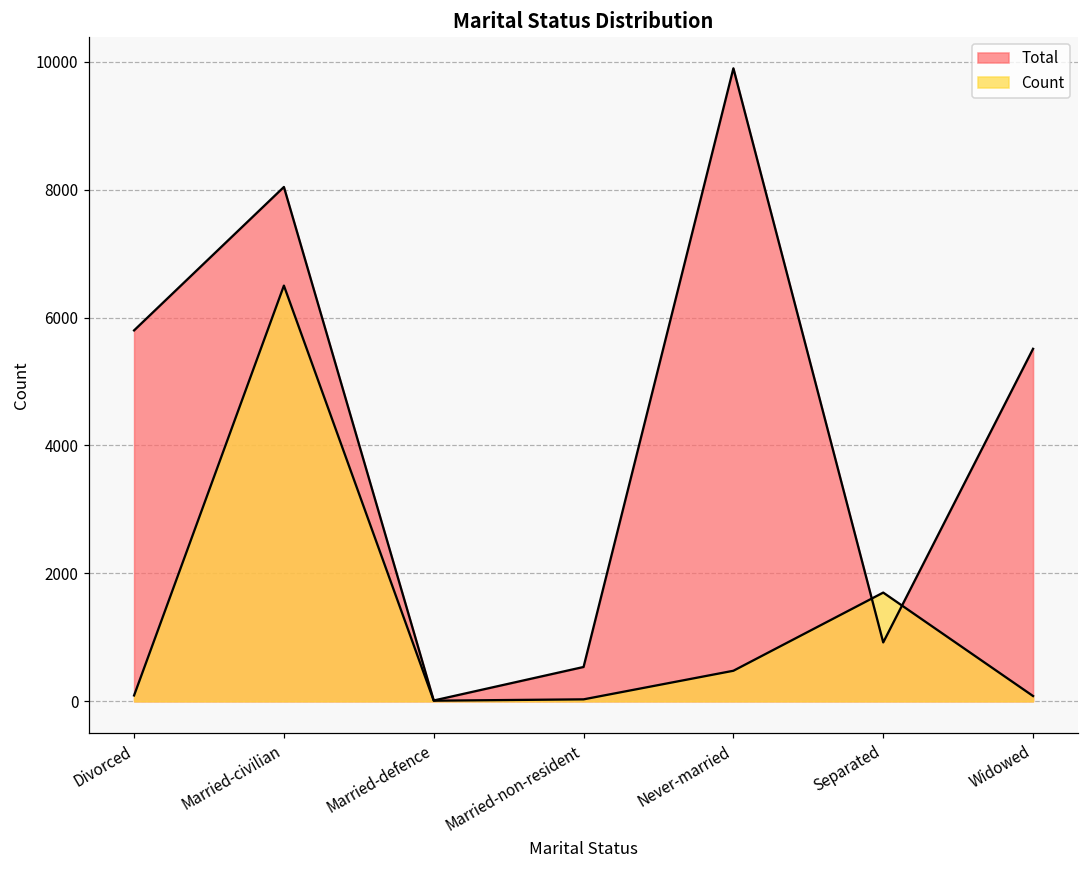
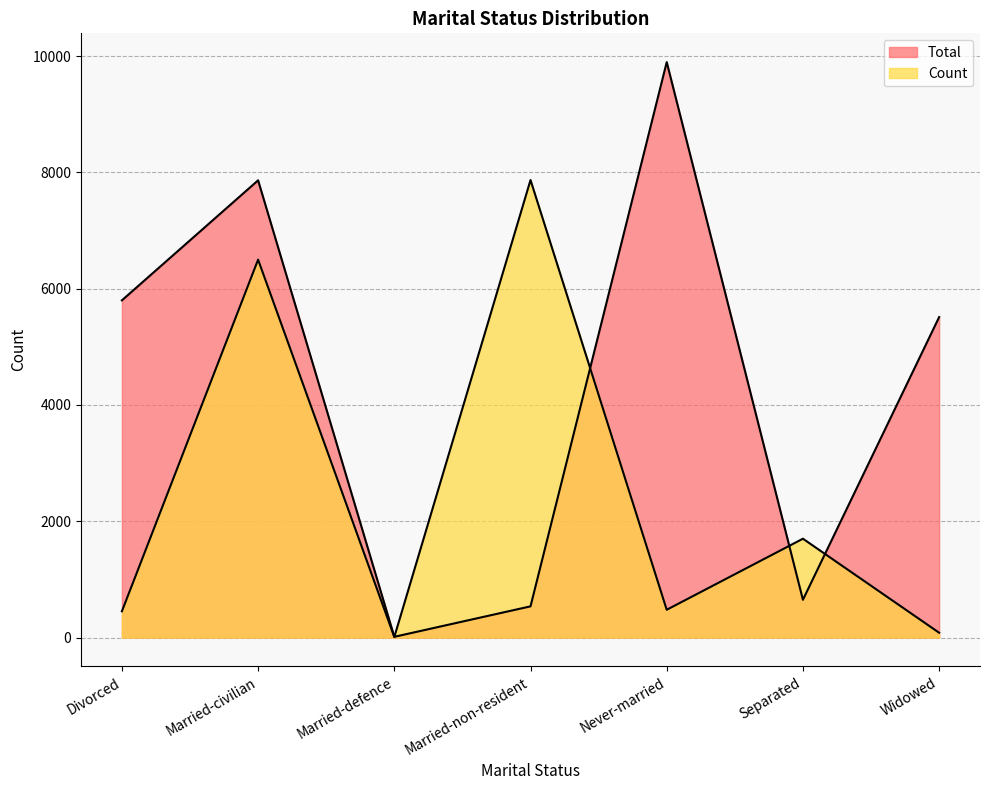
  {
    "Total": {
      "Divorced": 5800,
-     "Married-civilian": 8000,
+     "Married-civilian": 7900,
      "Married-non-resident": 500,
      "Never-married": 9900,
-     "Separated": 900,
+     "Separated": 700,
      "Widowed": 5500
    },
    "Count": {
-     "Divorced": 100,
+     "Divorced": 500,
      "Married-civilian": 6500,
-     "Married-non-resident": 0,
+     "Married-non-resident": 7900,
      "Never-married": 500,
      "Separated": 1700,
      "Widowed": 100
    }
  }
